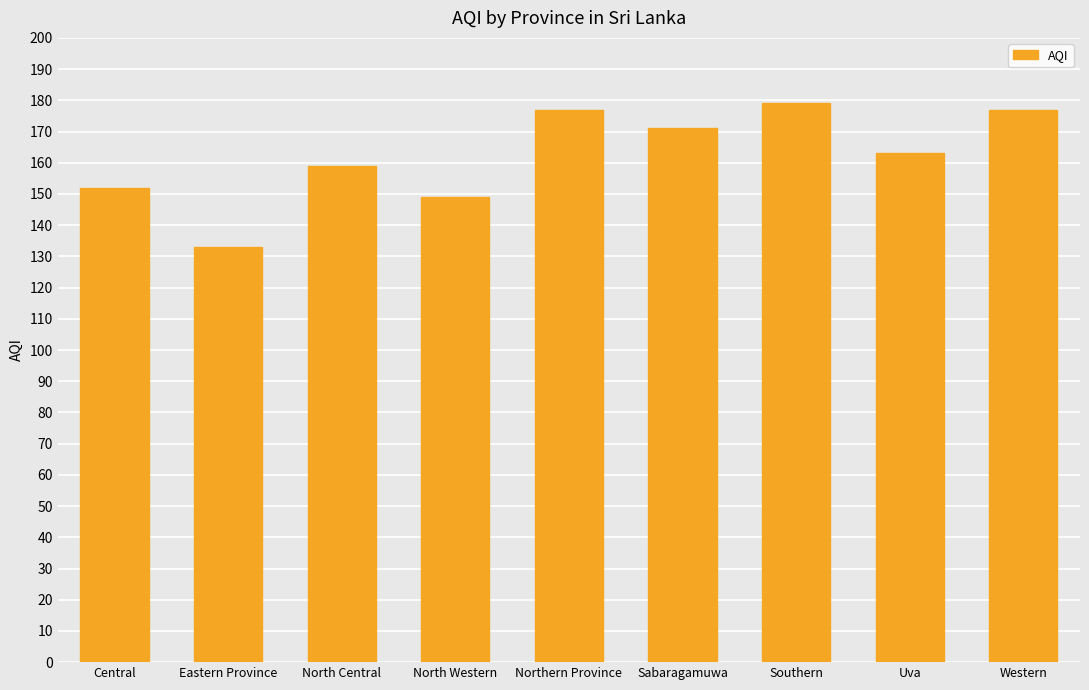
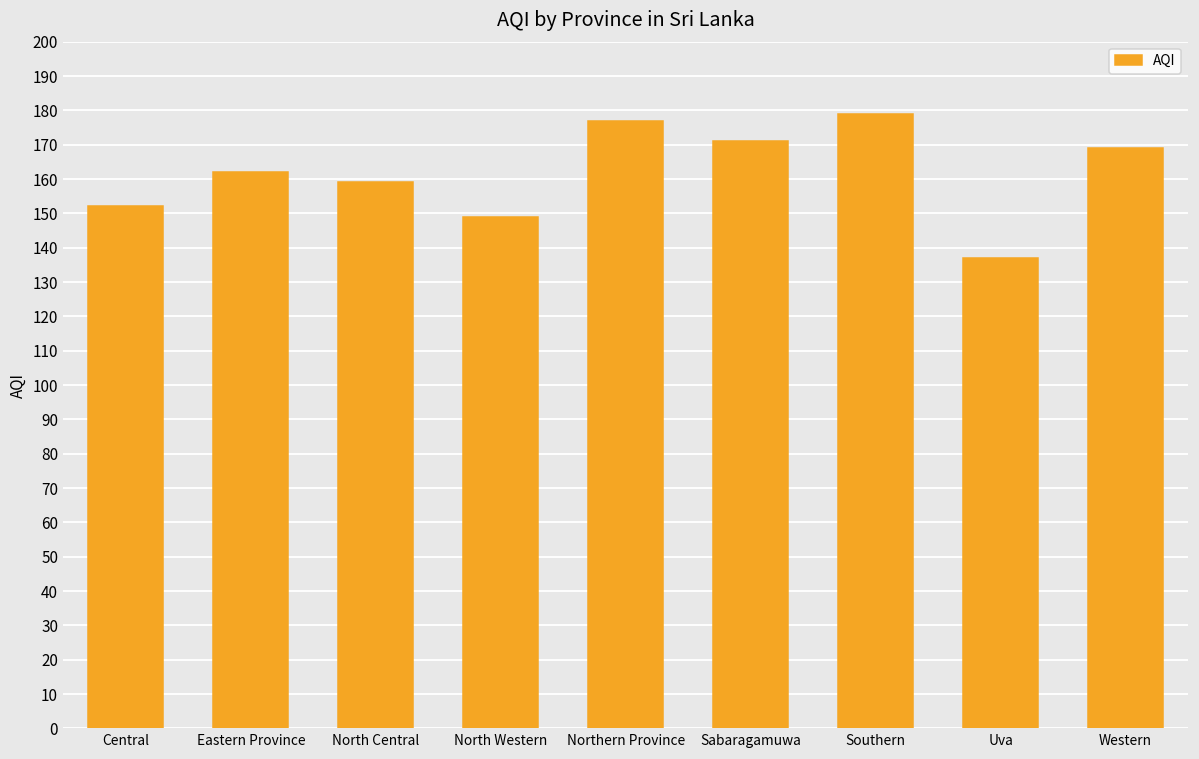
  {
    "Central": 152,
-   "Eastern Province": 133,
+   "Eastern Province": 162,
    "North Central": 159,
    "North Western": 149,
    "Northern Province": 177,
    "Sabaragamuwa": 171,
    "Southern": 179,
-   "Uva": 163,
-   "Western": 177
+   "Uva": 137,
+   "Western": 169
  }
